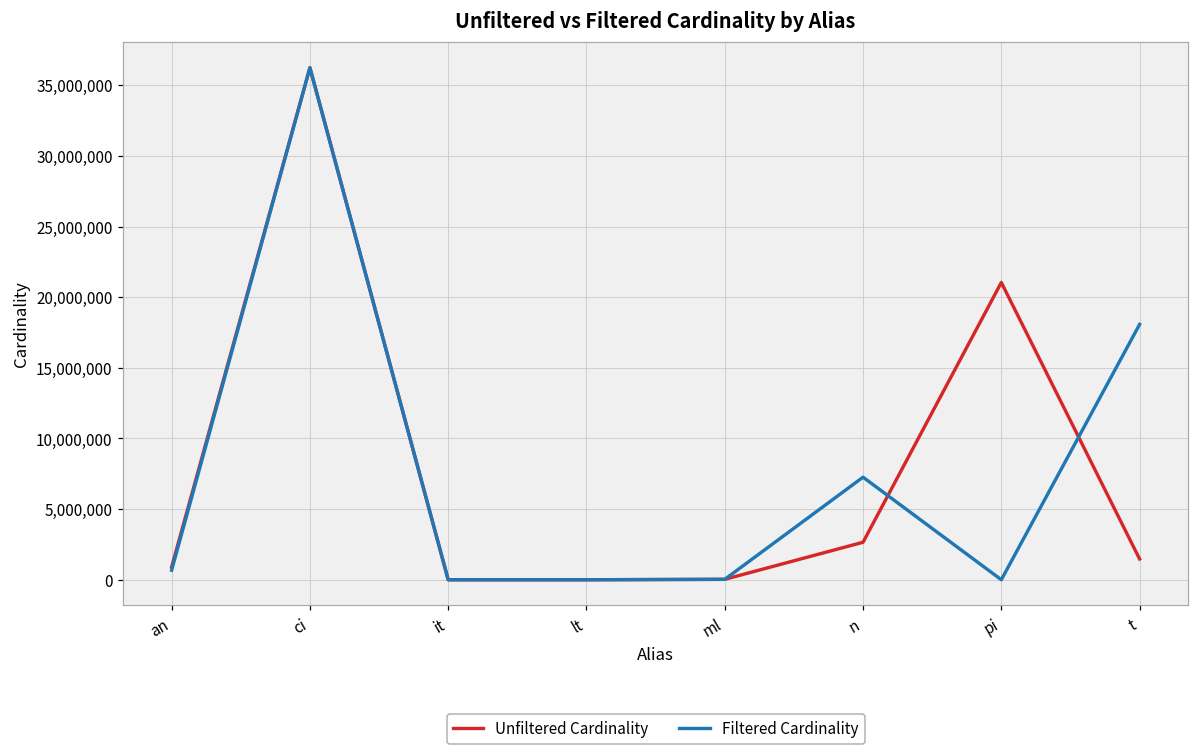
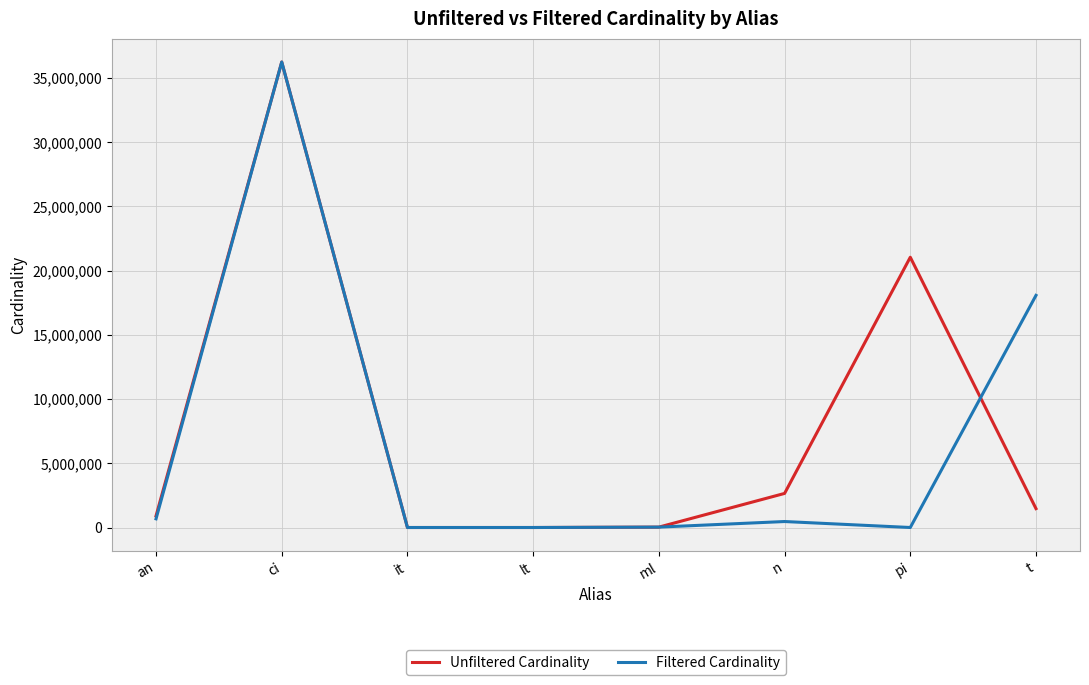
  {
    "Unfiltered Cardinality": {
      "an": "900,000",
      "n": "2,700,000",
      "pi": "21,000,000",
      "t": "1,500,000"
    },
    "Filtered Cardinality": {
      "an": "700,000",
-     "n": "7,300,000",
+     "n": "500,000",
      "pi": "0",
      "t": "18,100,000"
    }
  }
